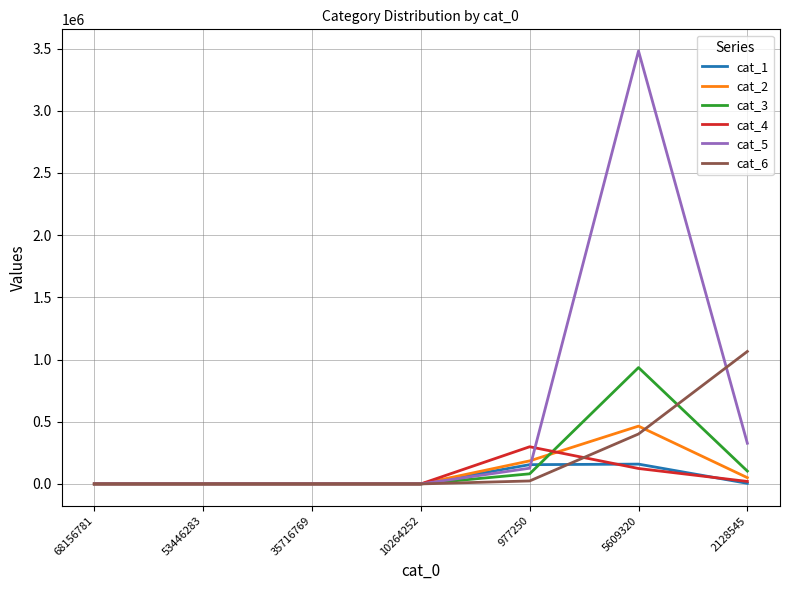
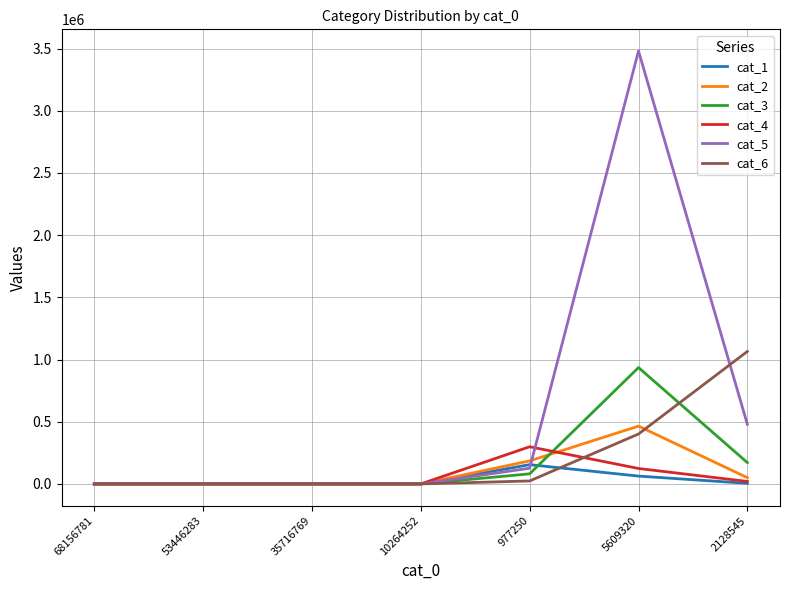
  {
    "cat_1": {
      "977250": 150000,
-     "5609320": 160000
+     "5609320": 60000
    },
    "cat_2": {
      "977250": 190000,
      "5609320": 460000,
      "2128545": 50000
    },
    "cat_3": {
      "977250": 80000,
      "5609320": 940000,
-     "2128545": 100000
+     "2128545": 170000
    },
    "cat_4": {
      "977250": 300000,
      "5609320": 120000
    },
    "cat_5": {
      "977250": 130000,
      "5609320": 3480000,
-     "2128545": 330000
+     "2128545": 480000
    },
    "cat_6": {
      "977250": 20000,
      "5609320": 400000,
      "2128545": 1060000
    }
  }
